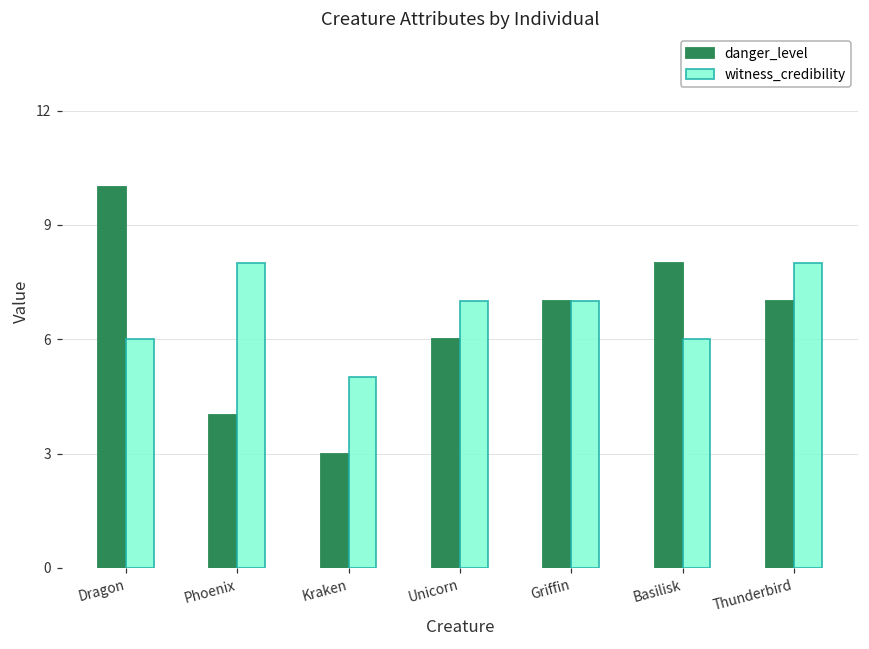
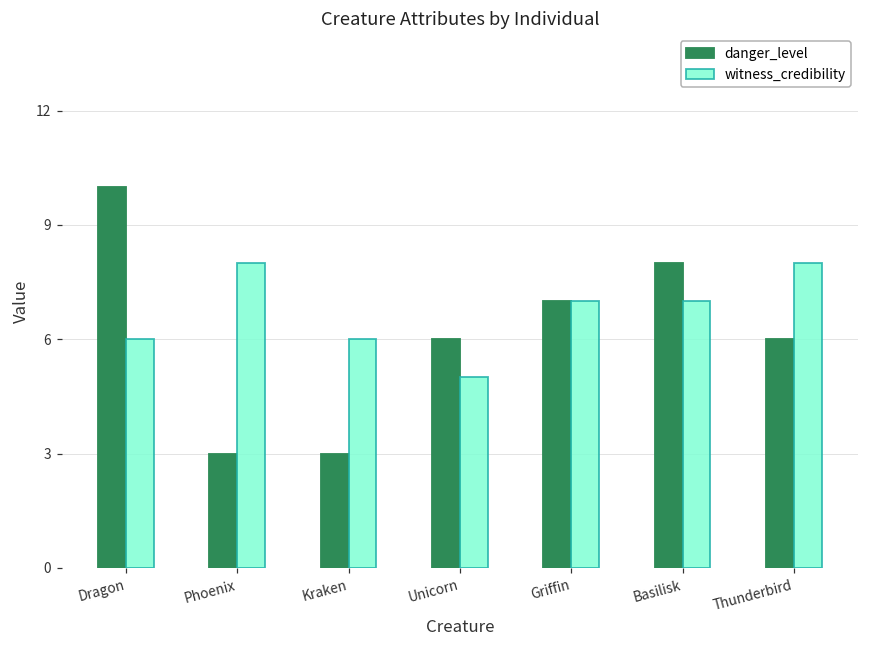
  {
    "danger_level": {
      "Dragon": 10,
-     "Phoenix": 4,
+     "Phoenix": 3,
      "Kraken": 3,
      "Unicorn": 6,
      "Griffin": 7,
      "Basilisk": 8,
-     "Thunderbird": 7
+     "Thunderbird": 6
    },
    "witness_credibility": {
      "Dragon": 6,
      "Phoenix": 8,
-     "Kraken": 5,
-     "Unicorn": 7,
+     "Kraken": 6,
+     "Unicorn": 5,
      "Griffin": 7,
-     "Basilisk": 6,
+     "Basilisk": 7,
      "Thunderbird": 8
    }
  }
